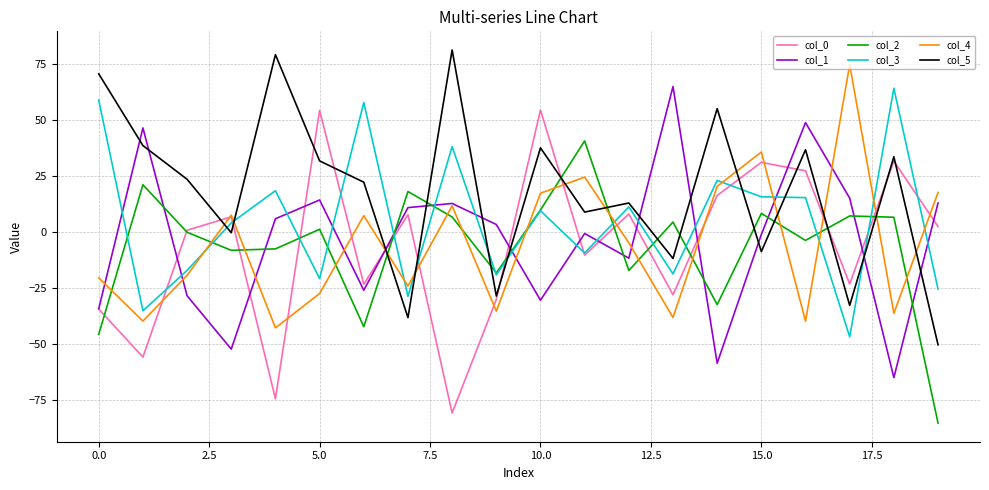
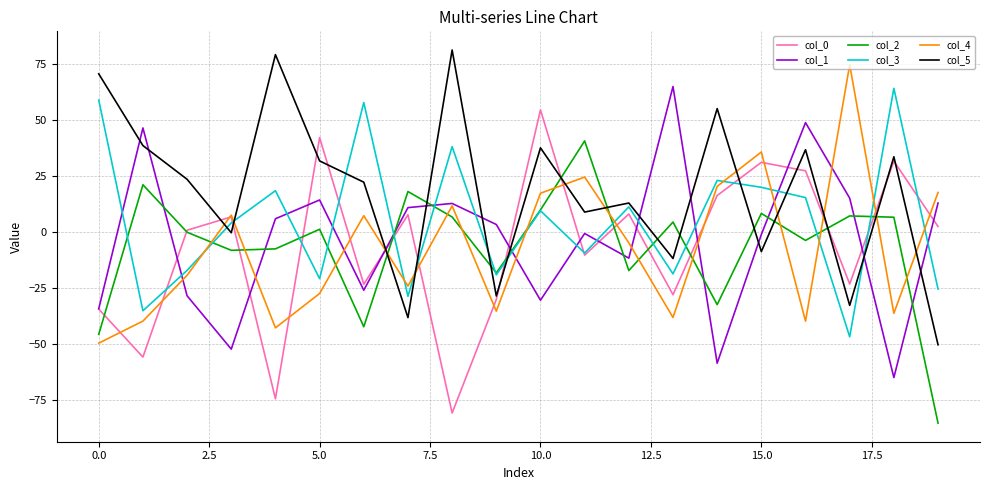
  {
    "col_0": {
-     "5.0": 54,
+     "5.0": 42,
      "10.0": 55,
      "15.0": 31
    },
    "col_1": {
      "5.0": 14,
      "10.0": -30,
      "15.0": -1
    },
    "col_2": {
      "0.0": -46,
      "5.0": 1,
      "15.0": 8
    },
    "col_3": {
      "0.0": 59,
      "5.0": -21,
-     "15.0": 16
+     "15.0": 20
    },
    "col_4": {
-     "0.0": -21,
+     "0.0": -50,
      "5.0": -27,
      "10.0": 17,
      "15.0": 36
    },
    "col_5": {
      "0.0": 71,
      "5.0": 32,
      "10.0": 38,
      "15.0": -9
    }
  }
